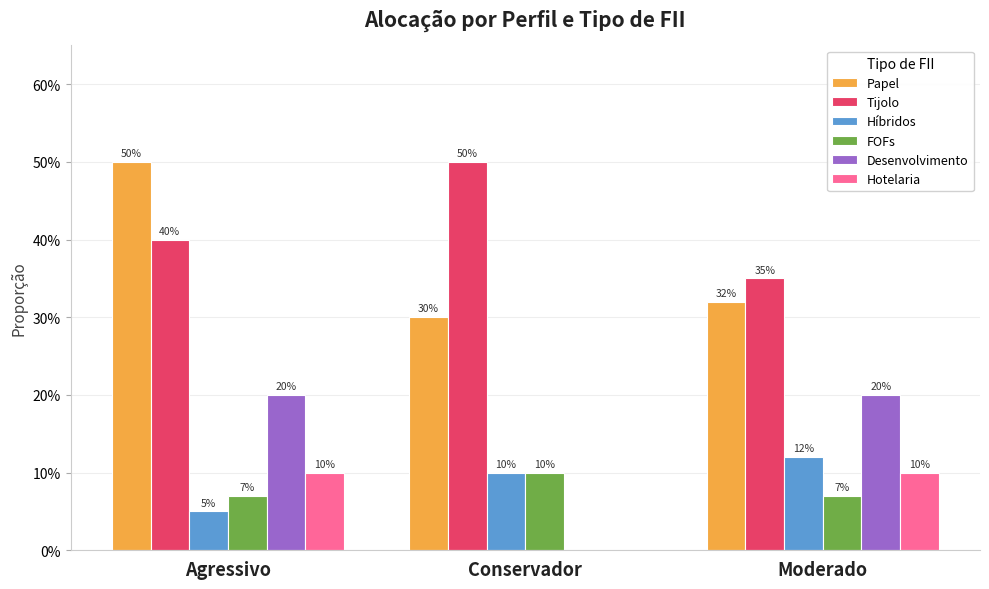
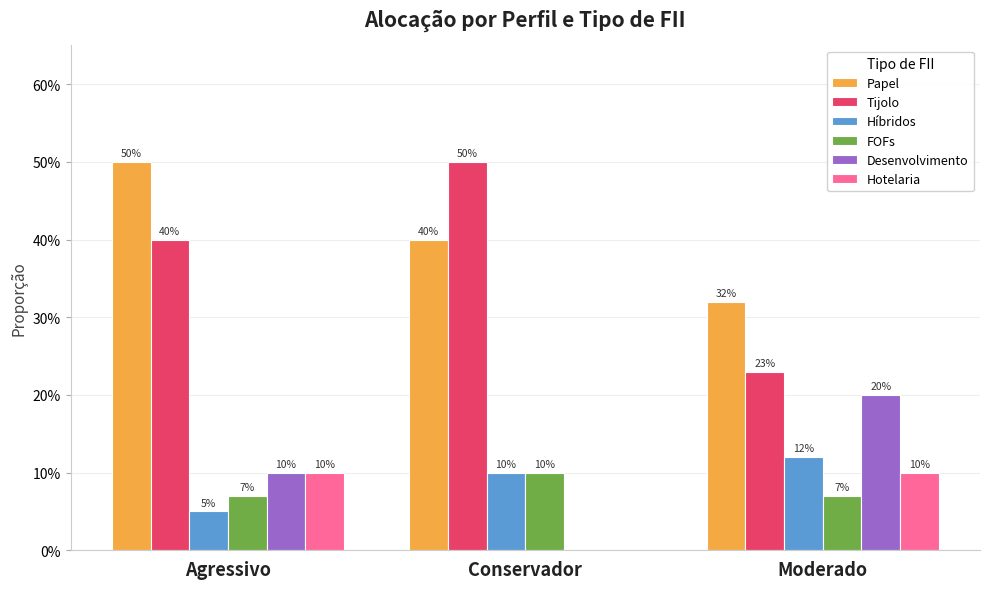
  {
    "Papel": {
      "Agressivo": "50%",
-     "Conservador": "30%",
+     "Conservador": "40%",
      "Moderado": "32%"
    },
    "Tijolo": {
      "Agressivo": "40%",
      "Conservador": "50%",
-     "Moderado": "35%"
+     "Moderado": "23%"
    },
    "Híbridos": {
      "Agressivo": "5%",
      "Conservador": "10%",
      "Moderado": "12%"
    },
    "FOFs": {
      "Agressivo": "7%",
      "Conservador": "10%",
      "Moderado": "7%"
    },
    "Desenvolvimento": {
-     "Agressivo": "20%",
+     "Agressivo": "10%",
      "Moderado": "20%"
    },
    "Hotelaria": {
      "Agressivo": "10%",
      "Moderado": "10%"
    }
  }
